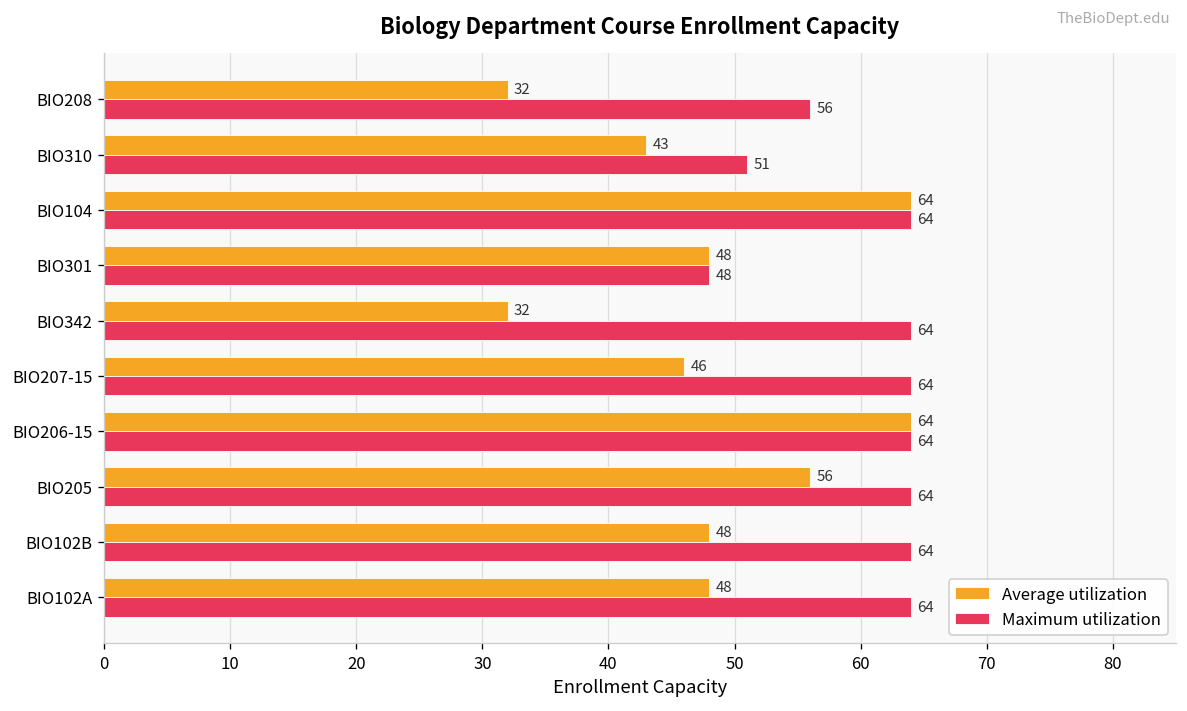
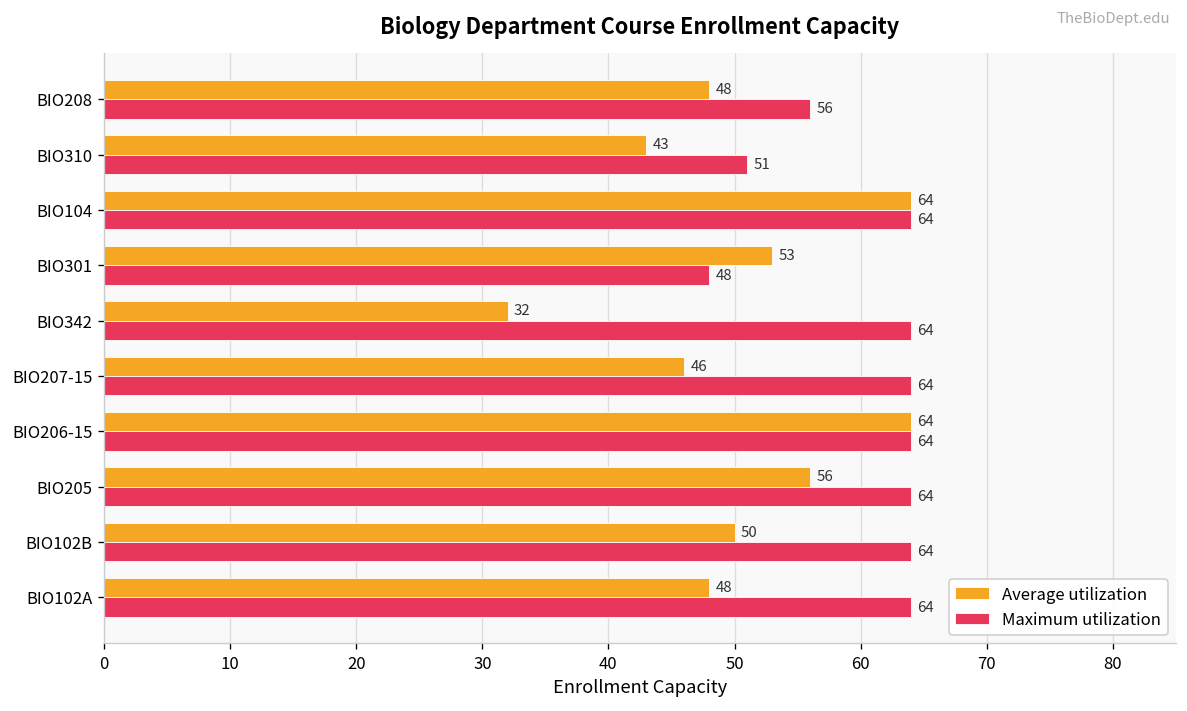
  {
    "Average utilization": {
-     "BIO208": 32,
+     "BIO208": 48,
      "BIO310": 43,
      "BIO104": 64,
-     "BIO301": 48,
+     "BIO301": 53,
      "BIO342": 32,
      "BIO207-15": 46,
      "BIO206-15": 64,
      "BIO205": 56,
-     "BIO102B": 48,
+     "BIO102B": 50,
      "BIO102A": 48
    },
    "Maximum utilization": {
      "BIO208": 56,
      "BIO310": 51,
      "BIO104": 64,
      "BIO301": 48,
      "BIO342": 64,
      "BIO207-15": 64,
      "BIO206-15": 64,
      "BIO205": 64,
      "BIO102B": 64,
      "BIO102A": 64
    }
  }
